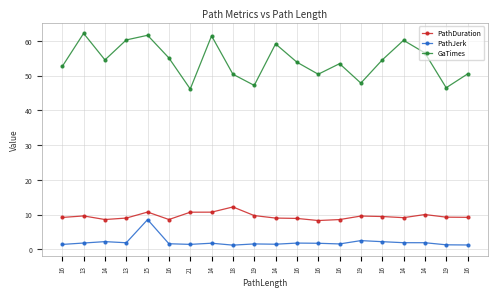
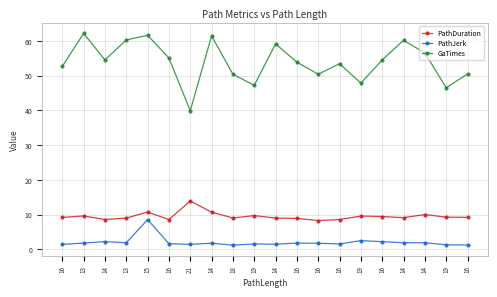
  {
    "PathDuration": {
      "15": 11,
-     "21": 11,
-     "18": 12
+     "21": 14,
+     "18": 9
    },
    "PathJerk": {
      "15": 9,
      "21": 1,
      "18": 1
    },
    "GaTimes": {
      "15": 62,
-     "21": 46,
+     "21": 40,
      "18": 50
    }
  }
